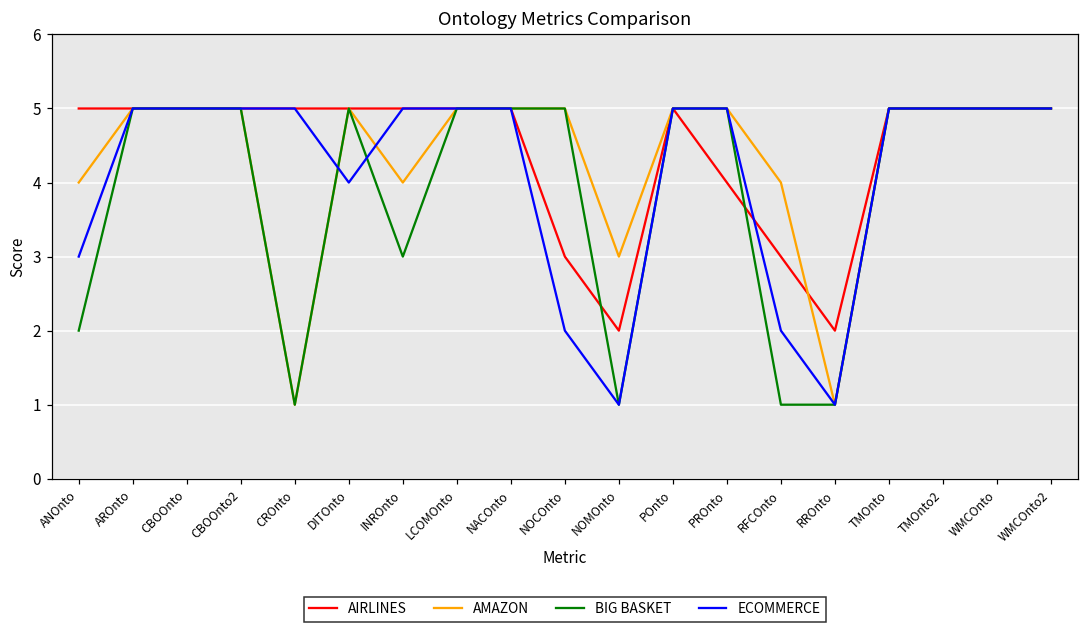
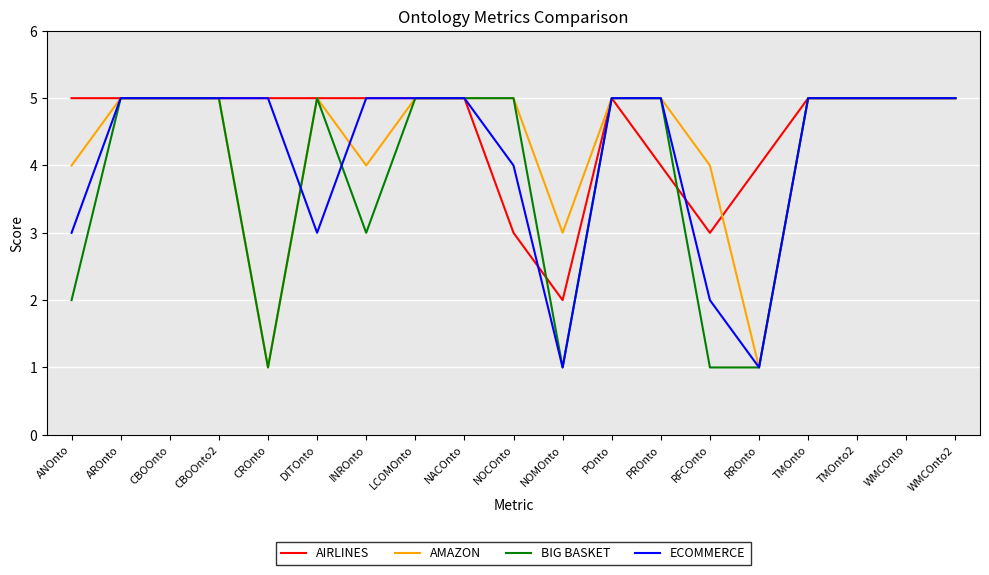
  {
    "AIRLINES": {
      "ANOnto": 5,
      "NOCOnto": 3,
      "NOMOnto": 2,
      "PROnto": 4,
      "RFCOnto": 3,
-     "RROnto": 2
+     "RROnto": 4
    },
    "AMAZON": {
      "ANOnto": 4,
      "INROnto": 4,
      "NOMOnto": 3,
      "RFCOnto": 4
    },
    "BIG BASKET": {
      "ANOnto": 2,
      "INROnto": 3,
      "RFCOnto": 1
    },
    "ECOMMERCE": {
      "ANOnto": 3,
-     "DITOnto": 4,
-     "NOCOnto": 2,
+     "DITOnto": 3,
+     "NOCOnto": 4,
      "RFCOnto": 2
    }
  }
